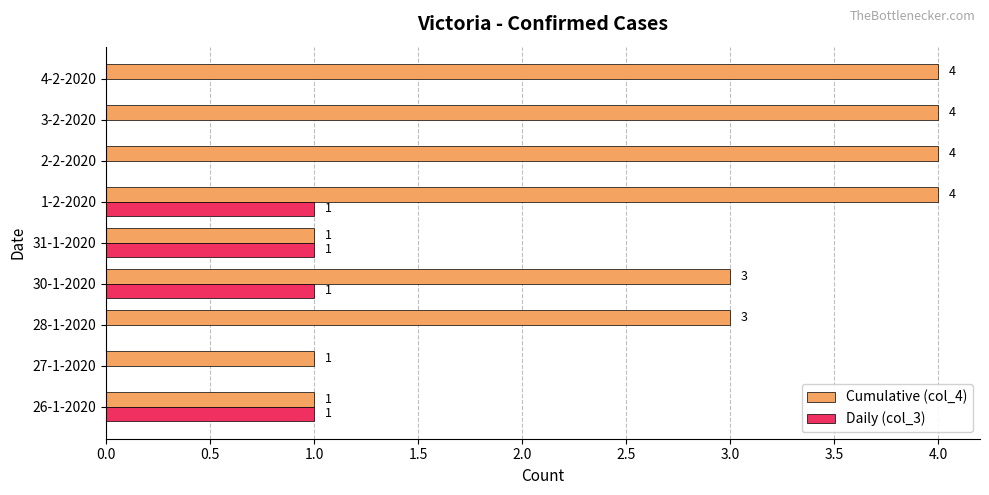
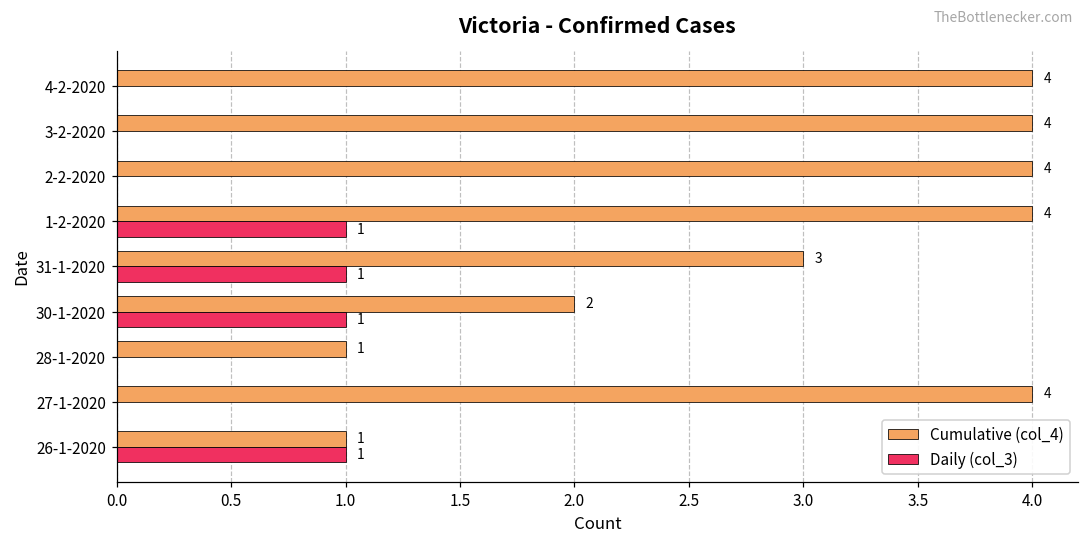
  {
    "Cumulative (col_4)": {
      "4-2-2020": 4,
      "3-2-2020": 4,
      "2-2-2020": 4,
      "1-2-2020": 4,
-     "31-1-2020": 1,
-     "30-1-2020": 3,
-     "28-1-2020": 3,
-     "27-1-2020": 1,
+     "31-1-2020": 3,
+     "30-1-2020": 2,
+     "28-1-2020": 1,
+     "27-1-2020": 4,
      "26-1-2020": 1
    },
    "Daily (col_3)": {
      "1-2-2020": 1,
      "31-1-2020": 1,
      "30-1-2020": 1,
      "26-1-2020": 1
    }
  }
